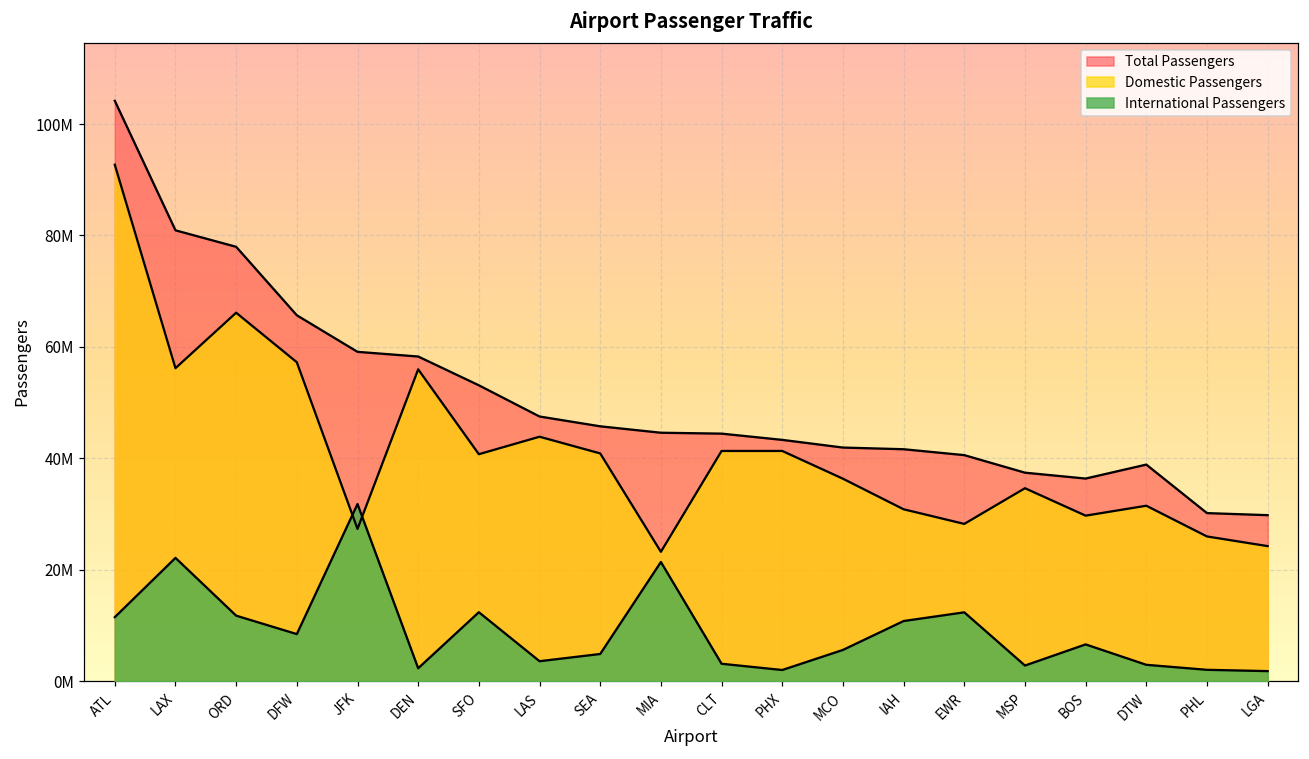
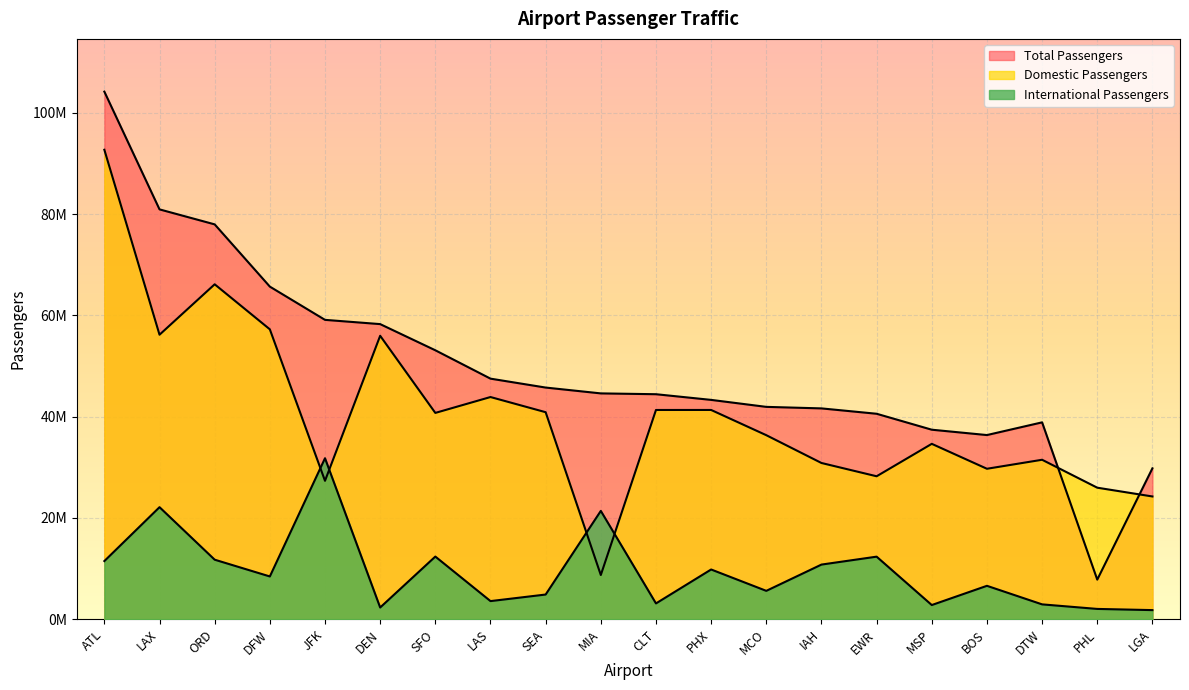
  {
    "Total Passengers": {
      "ATL": 104000000,
      "LAX": 81000000,
      "ORD": 78000000,
      "DFW": 66000000,
      "JFK": 59000000,
      "DEN": 58000000,
      "SFO": 53000000,
      "LAS": 47000000,
      "SEA": 46000000,
      "MIA": 45000000,
      "CLT": 44000000,
      "PHX": 43000000,
      "MCO": 42000000,
      "IAH": 42000000,
      "EWR": 41000000,
      "MSP": 37000000,
      "BOS": 36000000,
      "DTW": 39000000,
-     "PHL": 30000000,
+     "PHL": 8000000,
      "LGA": 30000000
    },
    "Domestic Passengers": {
      "ATL": 93000000,
      "LAX": 56000000,
      "ORD": 66000000,
      "DFW": 57000000,
      "JFK": 27000000,
      "DEN": 56000000,
      "SFO": 41000000,
      "LAS": 44000000,
      "SEA": 41000000,
-     "MIA": 23000000,
+     "MIA": 9000000,
      "CLT": 41000000,
      "PHX": 41000000,
      "MCO": 36000000,
      "IAH": 31000000,
      "EWR": 28000000,
      "MSP": 35000000,
      "BOS": 30000000,
      "DTW": 31000000,
      "PHL": 26000000,
      "LGA": 24000000
    },
    "International Passengers": {
      "ATL": 11000000,
      "LAX": 22000000,
      "ORD": 12000000,
      "DFW": 8000000,
      "JFK": 32000000,
      "DEN": 2000000,
      "SFO": 12000000,
      "LAS": 4000000,
      "SEA": 5000000,
      "MIA": 21000000,
      "CLT": 3000000,
-     "PHX": 2000000,
+     "PHX": 10000000,
      "MCO": 6000000,
      "IAH": 11000000,
      "EWR": 12000000,
      "MSP": 3000000,
      "BOS": 7000000,
      "DTW": 3000000,
      "PHL": 2000000,
      "LGA": 2000000
    }
  }
